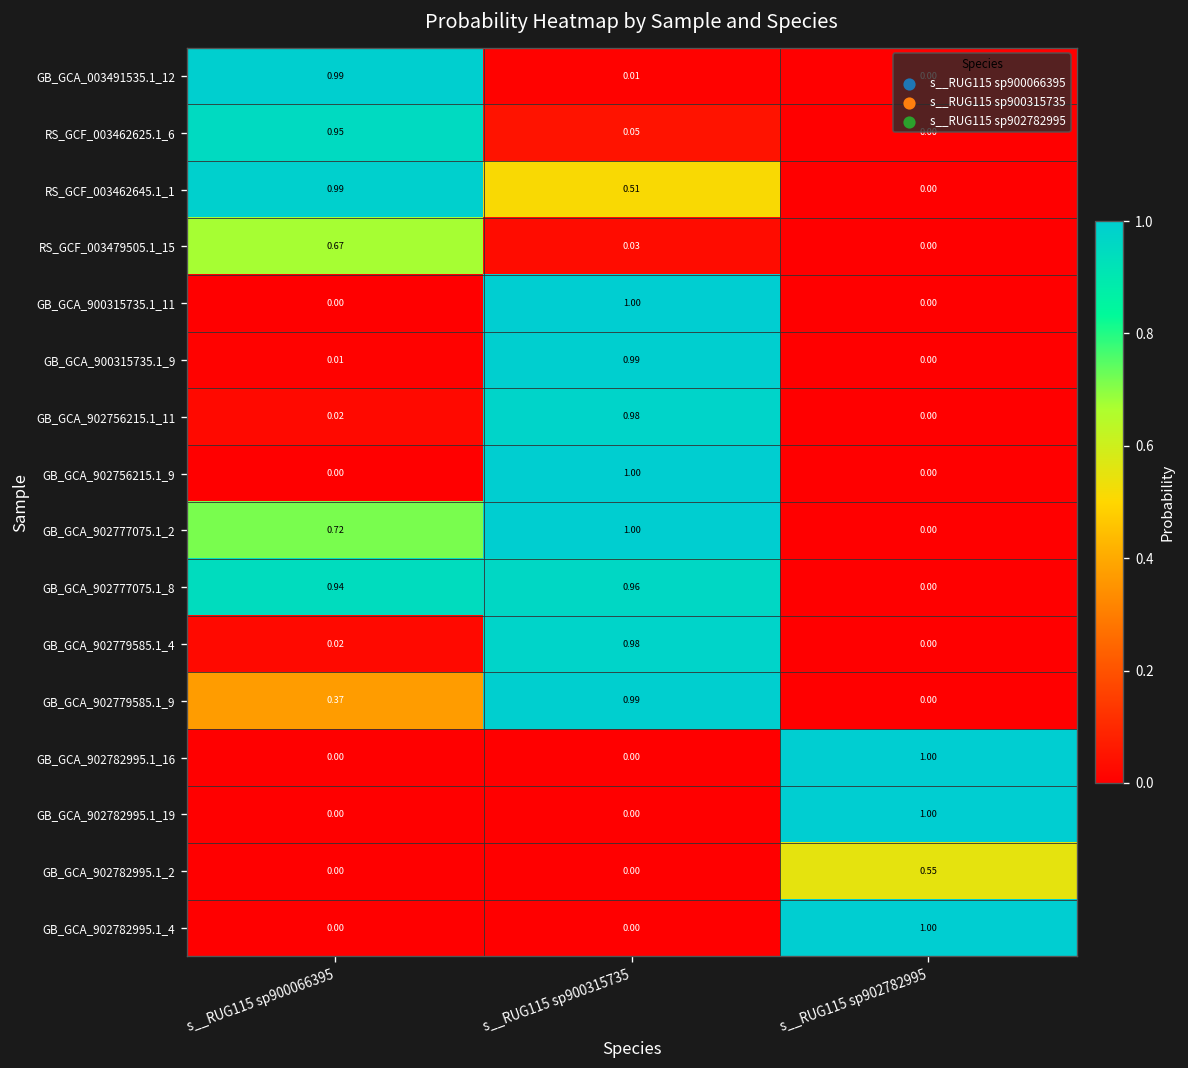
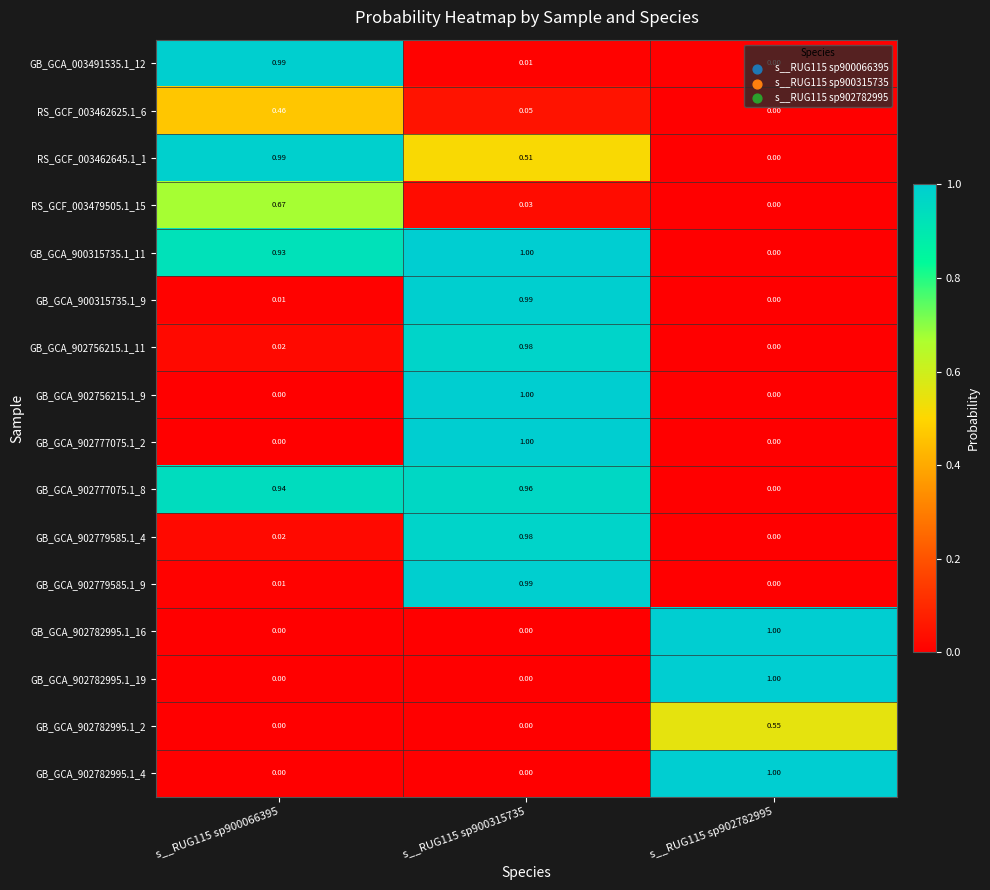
  {
    "GB_GCA_003491535.1_12": {
      "s__RUG115 sp900066395": 0.99,
      "s__RUG115 sp900315735": 0.01
    },
    "RS_GCF_003462625.1_6": {
-     "s__RUG115 sp900066395": 0.95,
+     "s__RUG115 sp900066395": 0.46,
      "s__RUG115 sp900315735": 0.05
    },
    "RS_GCF_003462645.1_1": {
      "s__RUG115 sp900066395": 0.99,
      "s__RUG115 sp900315735": 0.51,
      "s__RUG115 sp902782995": 0.00
    },
    "RS_GCF_003479505.1_15": {
      "s__RUG115 sp900066395": 0.67,
      "s__RUG115 sp900315735": 0.03,
      "s__RUG115 sp902782995": 0.00
    },
    "GB_GCA_900315735.1_11": {
-     "s__RUG115 sp900066395": 0.00,
+     "s__RUG115 sp900066395": 0.93,
      "s__RUG115 sp900315735": 1.00,
      "s__RUG115 sp902782995": 0.00
    },
    "GB_GCA_900315735.1_9": {
      "s__RUG115 sp900066395": 0.01,
      "s__RUG115 sp900315735": 0.99,
      "s__RUG115 sp902782995": 0.00
    },
    "GB_GCA_902756215.1_11": {
      "s__RUG115 sp900066395": 0.02,
      "s__RUG115 sp900315735": 0.98,
      "s__RUG115 sp902782995": 0.00
    },
    "GB_GCA_902756215.1_9": {
      "s__RUG115 sp900066395": 0.00,
      "s__RUG115 sp900315735": 1.00,
      "s__RUG115 sp902782995": 0.00
    },
    "GB_GCA_902777075.1_2": {
-     "s__RUG115 sp900066395": 0.72,
+     "s__RUG115 sp900066395": 0.00,
      "s__RUG115 sp900315735": 1.00,
      "s__RUG115 sp902782995": 0.00
    },
    "GB_GCA_902777075.1_8": {
      "s__RUG115 sp900066395": 0.94,
      "s__RUG115 sp900315735": 0.96,
      "s__RUG115 sp902782995": 0.00
    },
    "GB_GCA_902779585.1_4": {
      "s__RUG115 sp900066395": 0.02,
      "s__RUG115 sp900315735": 0.98,
      "s__RUG115 sp902782995": 0.00
    },
    "GB_GCA_902779585.1_9": {
-     "s__RUG115 sp900066395": 0.37,
+     "s__RUG115 sp900066395": 0.01,
      "s__RUG115 sp900315735": 0.99,
      "s__RUG115 sp902782995": 0.00
    },
    "GB_GCA_902782995.1_16": {
      "s__RUG115 sp900066395": 0.00,
      "s__RUG115 sp900315735": 0.00,
      "s__RUG115 sp902782995": 1.00
    },
    "GB_GCA_902782995.1_19": {
      "s__RUG115 sp900066395": 0.00,
      "s__RUG115 sp900315735": 0.00,
      "s__RUG115 sp902782995": 1.00
    },
    "GB_GCA_902782995.1_2": {
      "s__RUG115 sp900066395": 0.00,
      "s__RUG115 sp900315735": 0.00,
      "s__RUG115 sp902782995": 0.55
    },
    "GB_GCA_902782995.1_4": {
      "s__RUG115 sp900066395": 0.00,
      "s__RUG115 sp900315735": 0.00,
      "s__RUG115 sp902782995": 1.00
    }
  }
